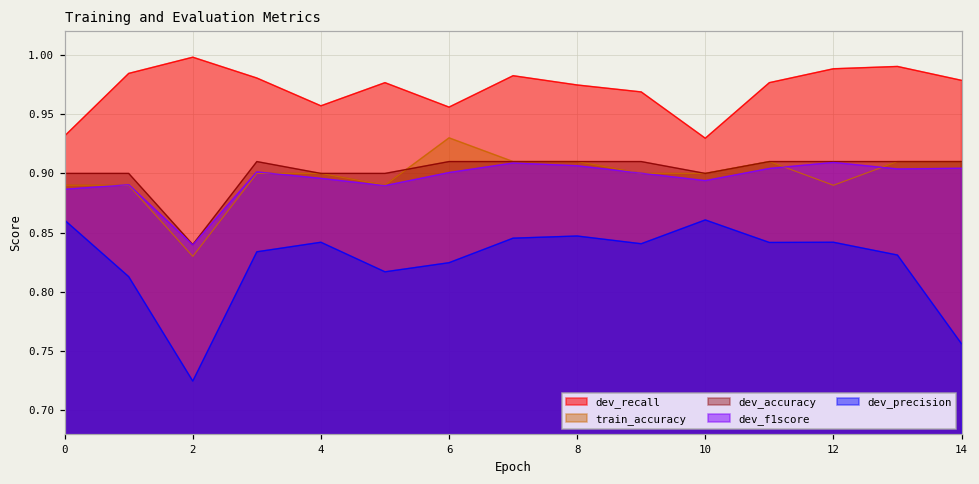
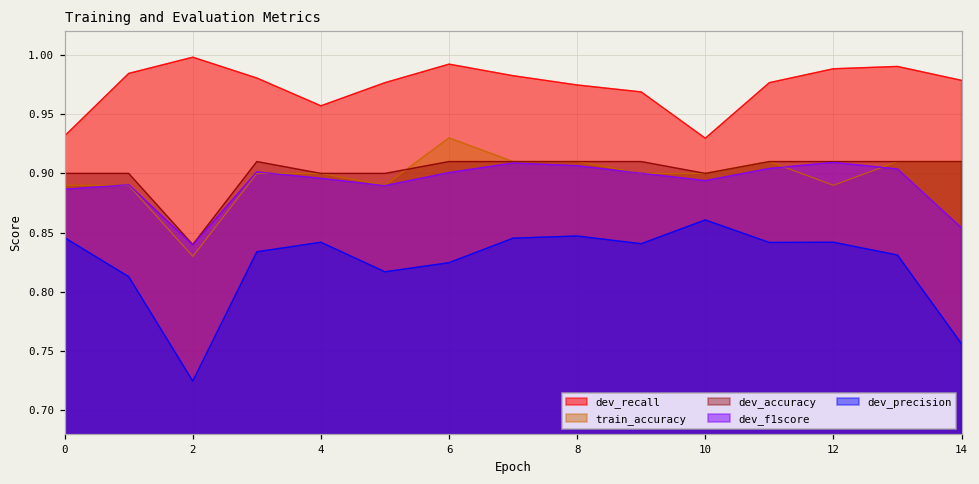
  {
    "dev_recall": {
      "0": 0.932,
      "2": 0.998,
      "4": 0.957,
-     "6": 0.956,
+     "6": 0.992,
      "8": 0.975,
      "10": 0.930,
      "12": 0.988,
      "14": 0.979
    },
    "train_accuracy": {
      "0": 0.890,
      "2": 0.830,
      "6": 0.930,
      "12": 0.890
    },
    "dev_accuracy": {
      "0": 0.900,
      "6": 0.910
    },
    "dev_f1score": {
      "0": 0.887,
      "4": 0.896,
      "6": 0.901,
      "8": 0.906,
      "10": 0.894,
-     "14": 0.904
+     "14": 0.854
    },
    "dev_precision": {
-     "0": 0.861,
+     "0": 0.846,
      "2": 0.725,
      "4": 0.842,
      "6": 0.825,
      "8": 0.847,
      "10": 0.861,
      "12": 0.842,
      "14": 0.756
    }
  }
